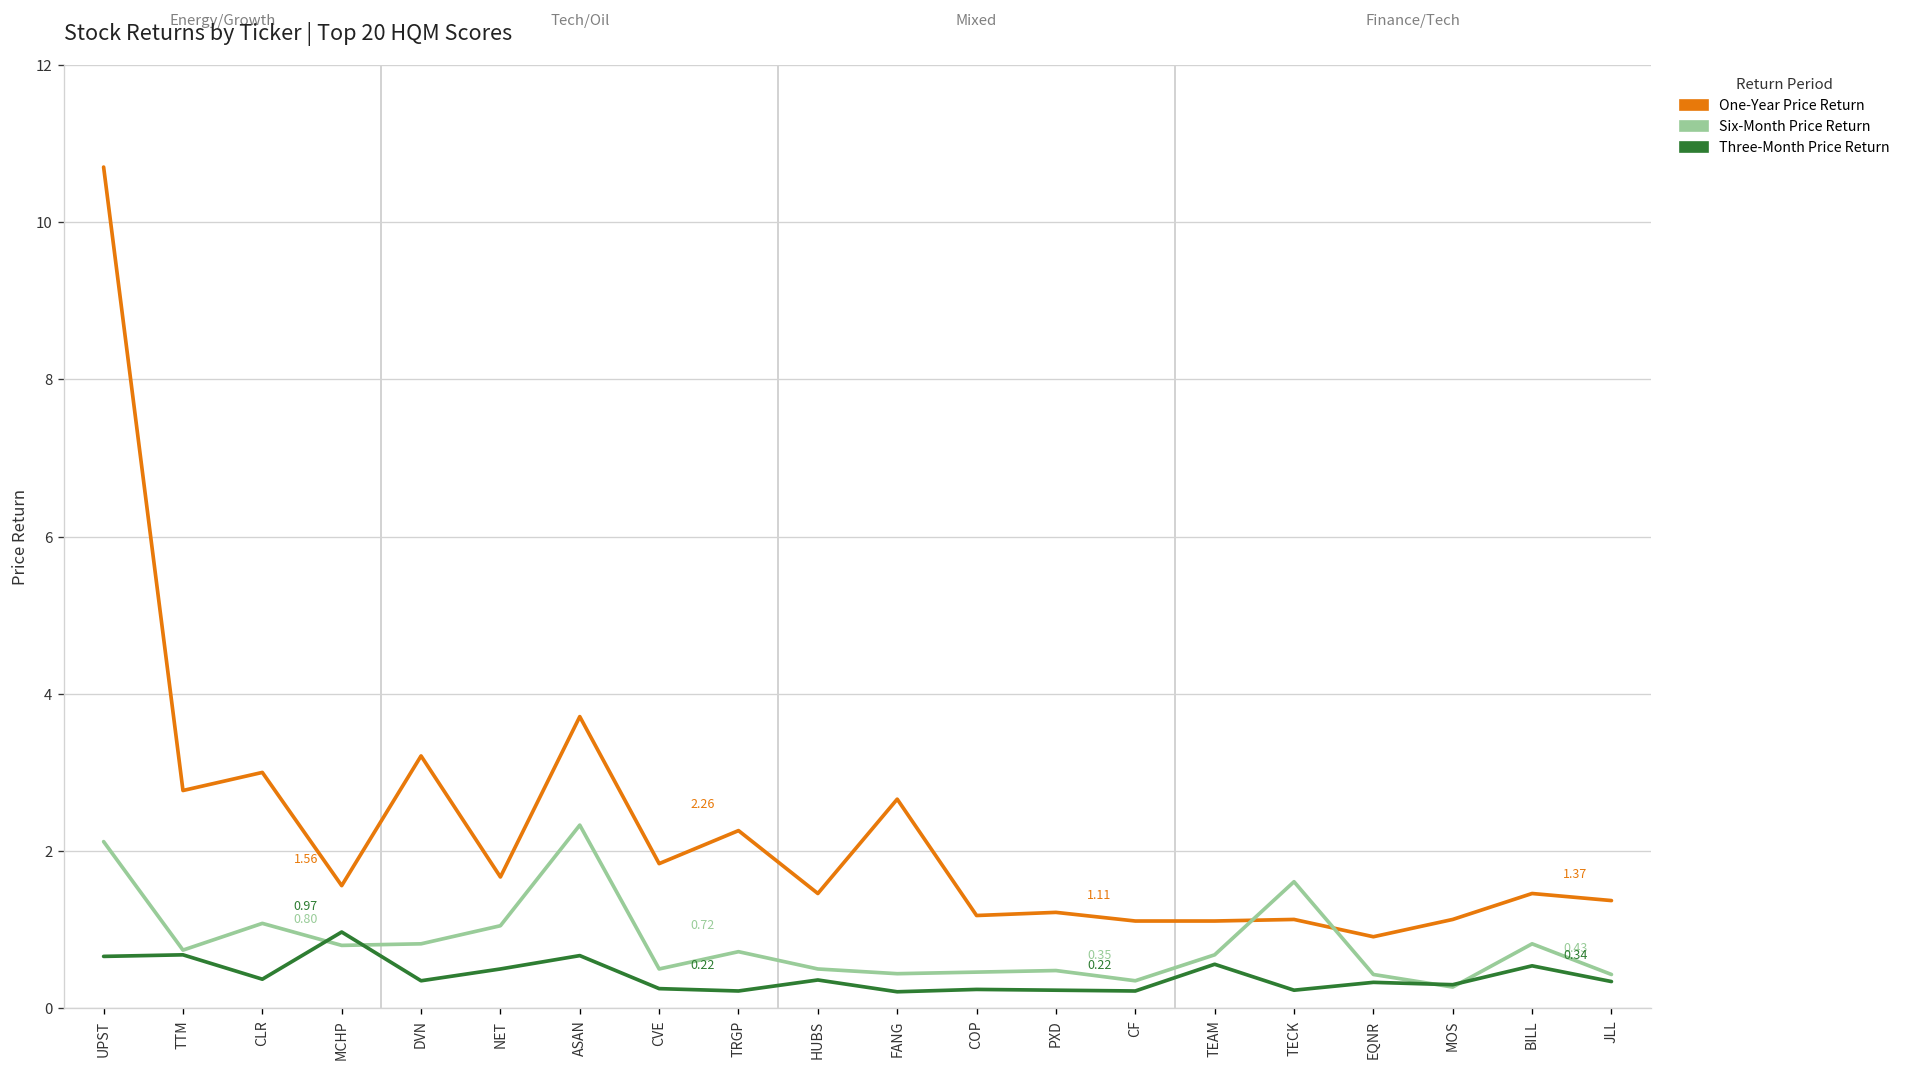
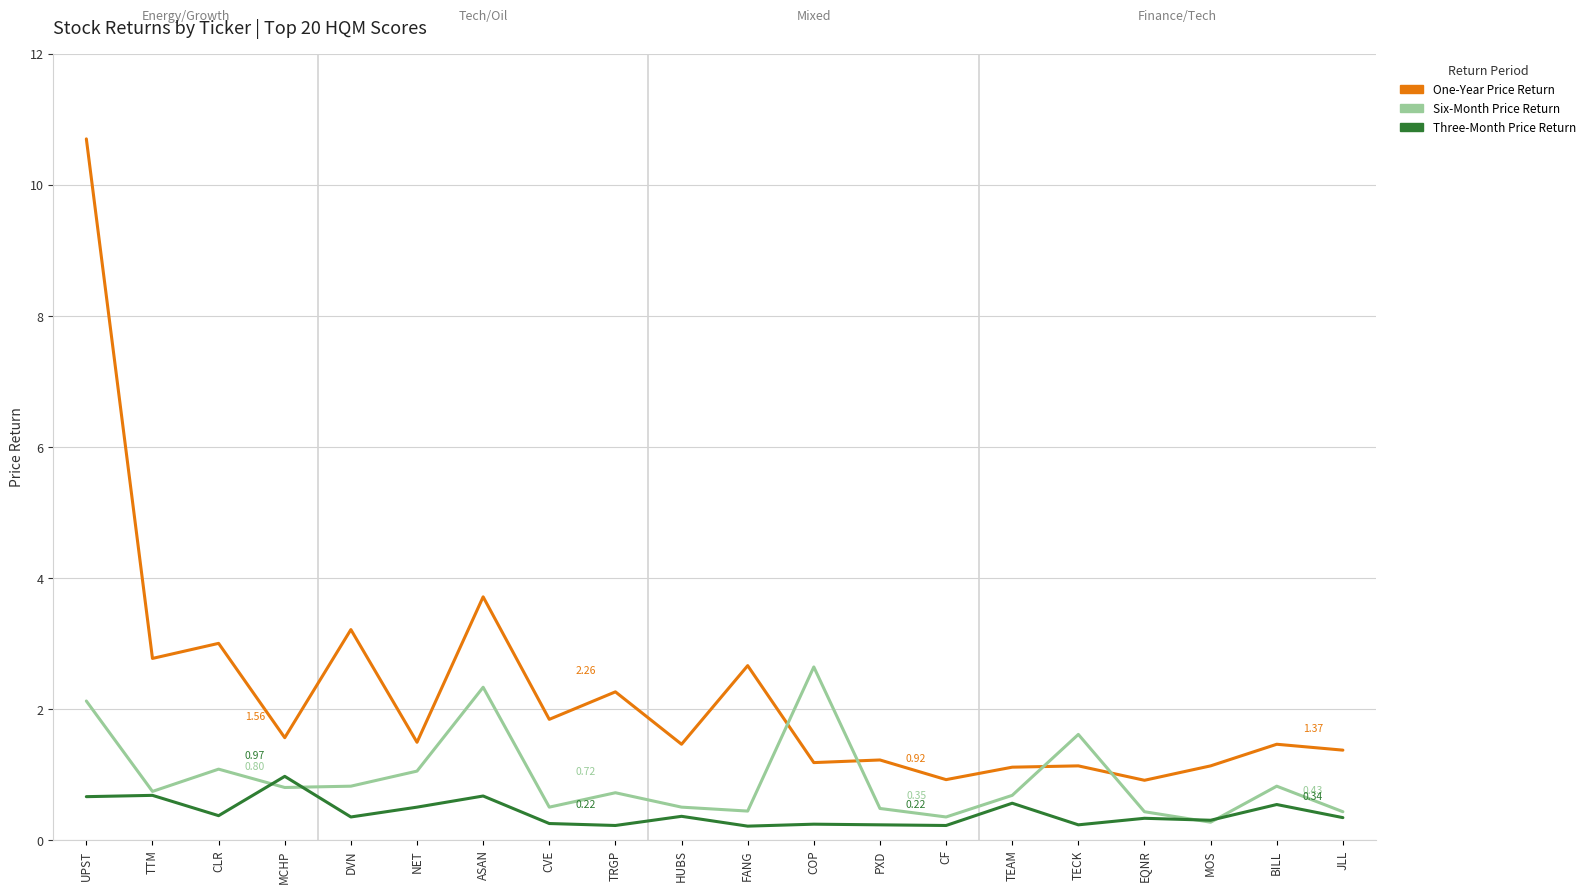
  {
    "One-Year Price Return": {
-     "NET": 1.7,
-     "CF": 1.11
+     "NET": 1.5,
+     "CF": 0.92
    },
    "Six-Month Price Return": {
      "UPST": 2.1,
      "TTM": 0.7,
      "CLR": 1.1,
      "DVN": 0.8,
      "NET": 1.1,
      "ASAN": 2.3,
      "CVE": 0.5,
      "HUBS": 0.5,
      "FANG": 0.4,
-     "COP": 0.5,
+     "COP": 2.6,
      "PXD": 0.5,
      "TEAM": 0.7,
      "TECK": 1.6,
      "EQNR": 0.4,
      "BILL": 0.8
    },
    "Three-Month Price Return": {
      "UPST": 0.7,
      "TTM": 0.7,
      "CLR": 0.4,
      "DVN": 0.4,
      "NET": 0.5,
      "ASAN": 0.7,
      "CVE": 0.3,
      "HUBS": 0.4,
      "FANG": 0.2,
      "COP": 0.2,
      "PXD": 0.2,
      "TEAM": 0.6,
      "TECK": 0.2,
      "EQNR": 0.3,
      "BILL": 0.5
    }
  }
